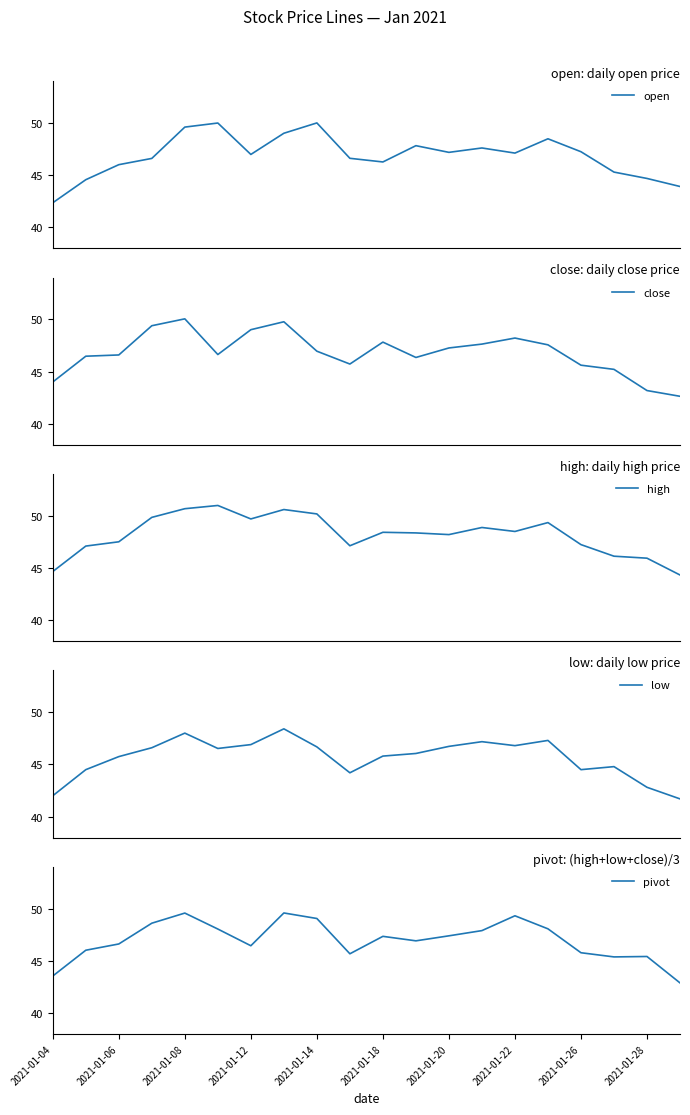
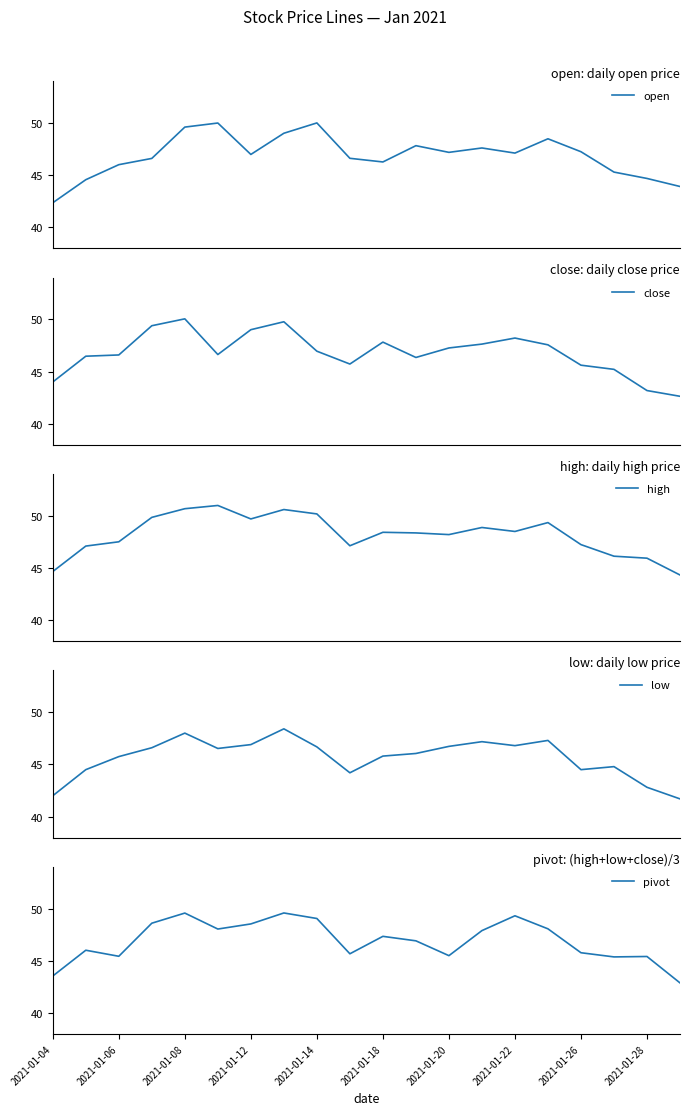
  {
    "pivot: (high+low+close)/3": {
      "2021-01-04": 43.6,
-     "2021-01-06": 46.6,
+     "2021-01-06": 45.4,
      "2021-01-08": 49.6,
-     "2021-01-12": 46.5,
+     "2021-01-12": 48.5,
      "2021-01-14": 49.1,
      "2021-01-18": 47.4,
-     "2021-01-20": 47.4,
+     "2021-01-20": 45.5,
      "2021-01-22": 49.3,
      "2021-01-26": 45.8,
      "2021-01-28": 45.4
    }
  }
